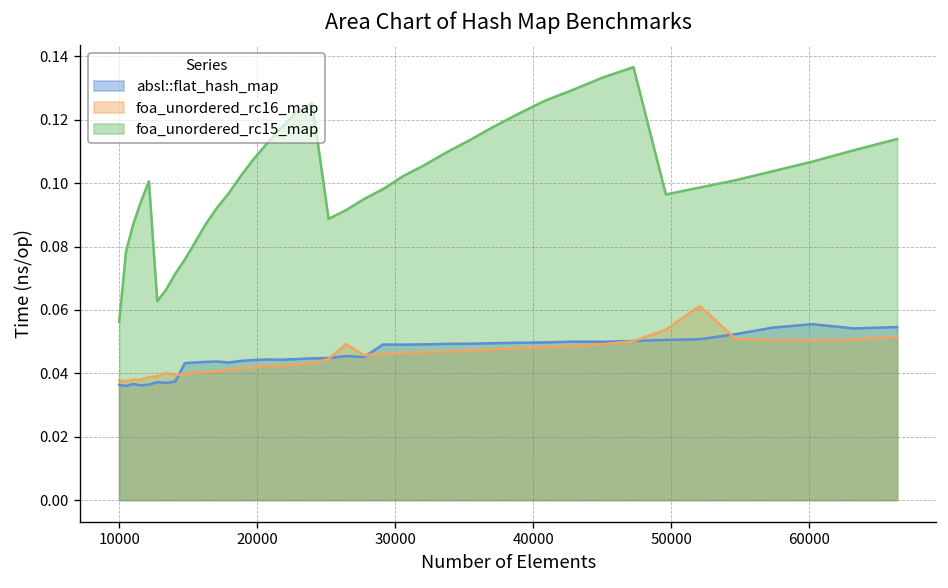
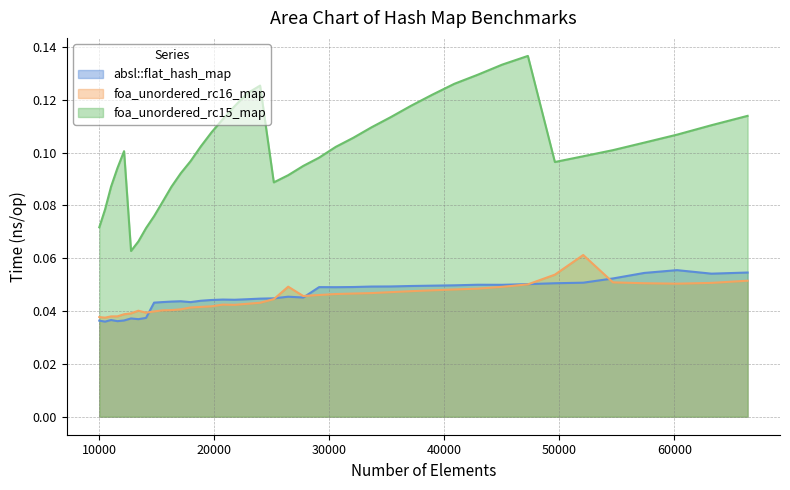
  {
    "absl::flat_hash_map": {
      "10000": 0.036
    },
    "foa_unordered_rc16_map": {
      "10000": 0.038
    },
    "foa_unordered_rc15_map": {
-     "10000": 0.056
+     "10000": 0.072
    }
  }
